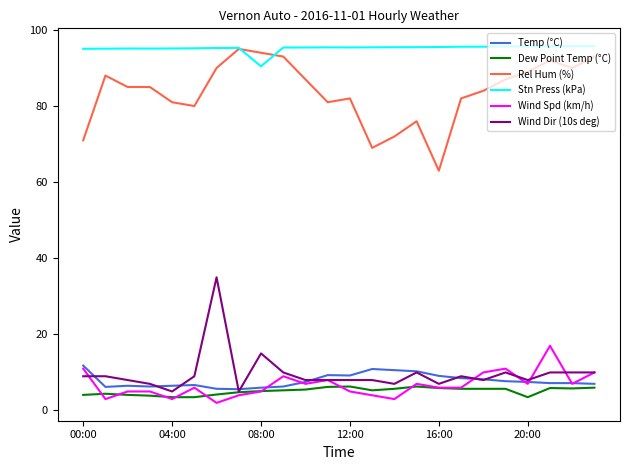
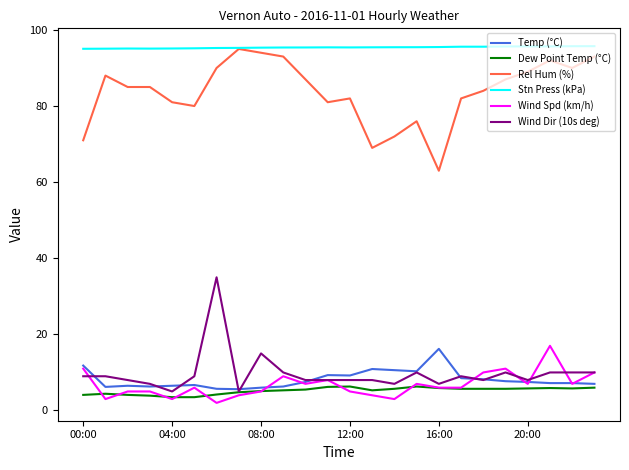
  {
    "Temp (°C)": {
      "00:00": 12,
      "04:00": 7,
      "08:00": 6,
      "12:00": 9,
-     "16:00": 9
+     "16:00": 16
    },
    "Dew Point Temp (°C)": {
      "00:00": 4,
      "12:00": 6,
-     "20:00": 4
+     "20:00": 6
    },
    "Rel Hum (%)": {
      "00:00": 71,
      "04:00": 81,
      "08:00": 94,
      "12:00": 82,
      "16:00": 63
    },
    "Stn Press (kPa)": {
      "00:00": 95,
      "04:00": 95,
-     "08:00": 90,
+     "08:00": 95,
      "12:00": 95,
      "16:00": 96
    },
    "Wind Spd (km/h)": {
      "00:00": 11,
      "12:00": 5
    },
    "Wind Dir (10s deg)": {
      "00:00": 9,
      "04:00": 5,
      "08:00": 15,
      "12:00": 8,
      "16:00": 7
    }
  }
